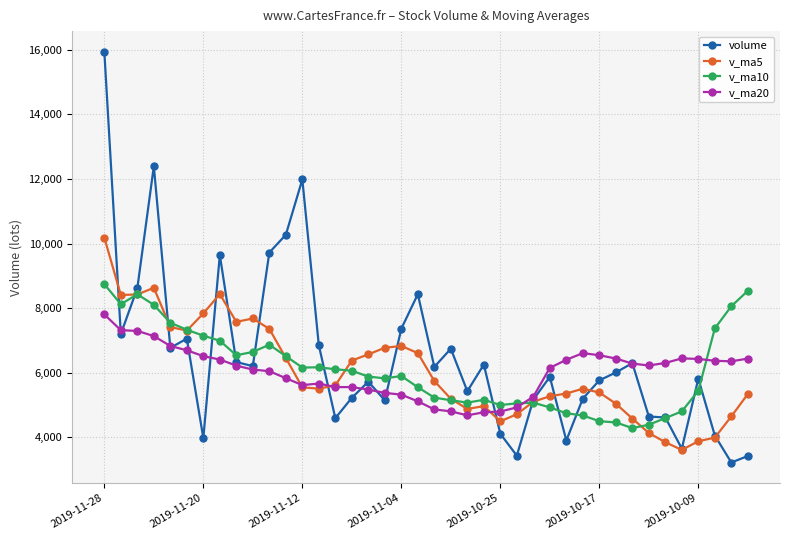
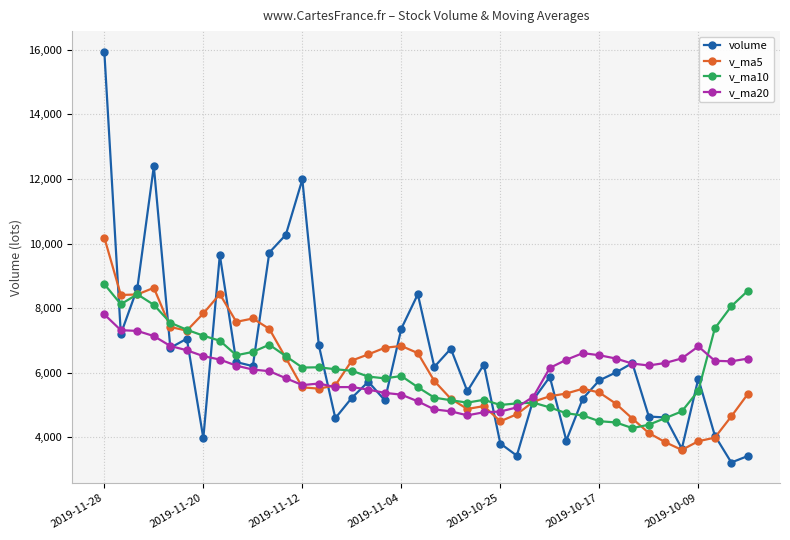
  {
    "volume": {
      "2019-11-28": "15,900",
      "2019-11-20": "4,000",
      "2019-11-12": "12,000",
      "2019-11-04": "7,400",
-     "2019-10-25": "4,100",
+     "2019-10-25": "3,800",
      "2019-10-17": "5,800",
      "2019-10-09": "5,800"
    },
    "v_ma5": {
      "2019-11-28": "10,200",
      "2019-11-20": "7,800",
      "2019-11-04": "6,800",
      "2019-10-25": "4,500",
      "2019-10-17": "5,400",
      "2019-10-09": "3,900"
    },
    "v_ma10": {
      "2019-11-28": "8,700",
      "2019-11-20": "7,100",
      "2019-11-12": "6,200",
      "2019-11-04": "5,900",
      "2019-10-25": "5,000",
      "2019-10-17": "4,500",
      "2019-10-09": "5,400"
    },
    "v_ma20": {
      "2019-11-28": "7,800",
      "2019-11-20": "6,500",
      "2019-11-04": "5,300",
      "2019-10-25": "4,800",
      "2019-10-17": "6,500",
-     "2019-10-09": "6,400"
+     "2019-10-09": "6,800"
    }
  }
